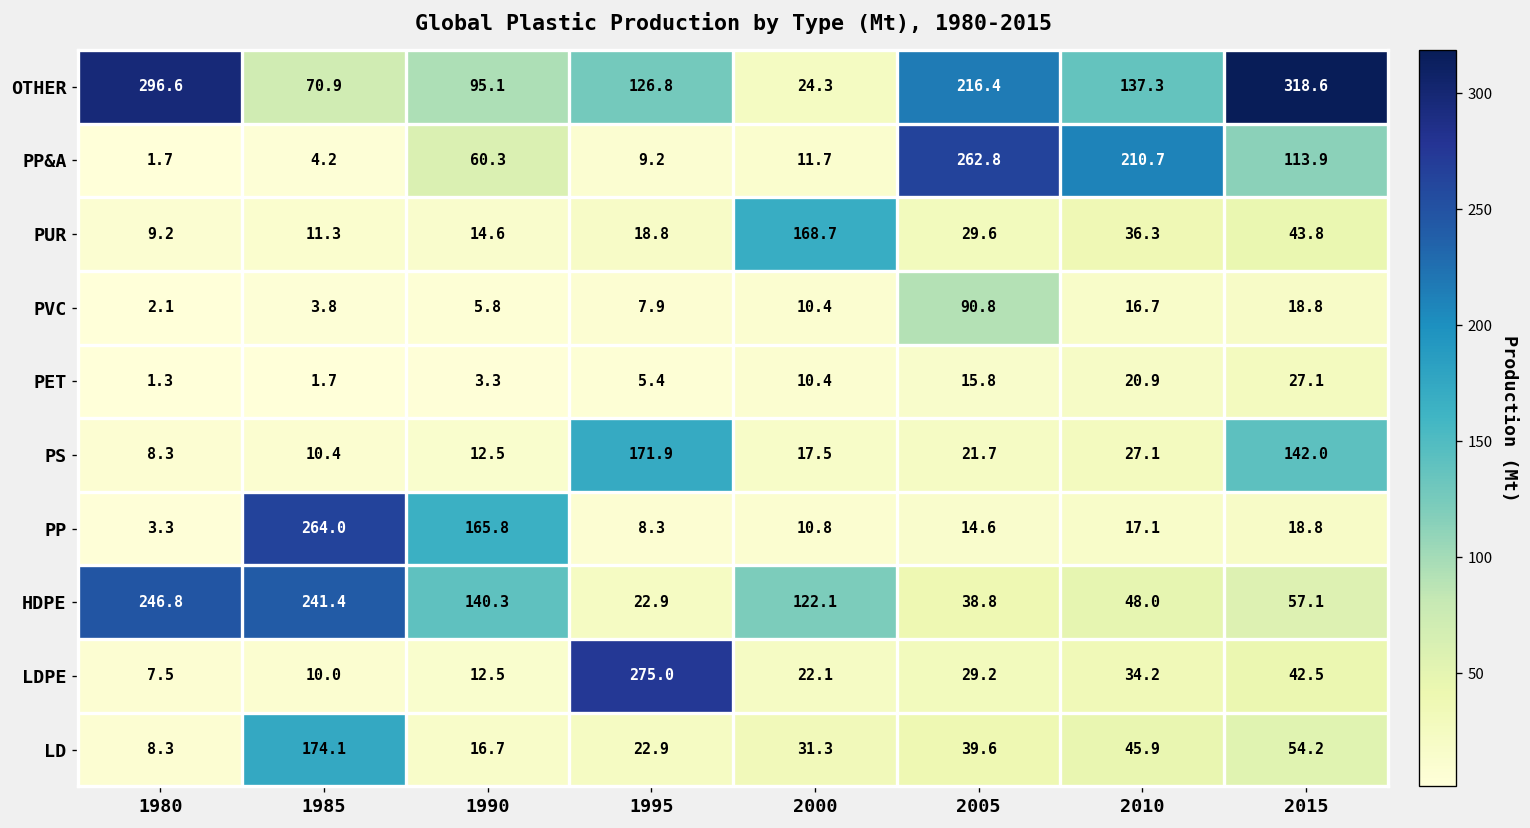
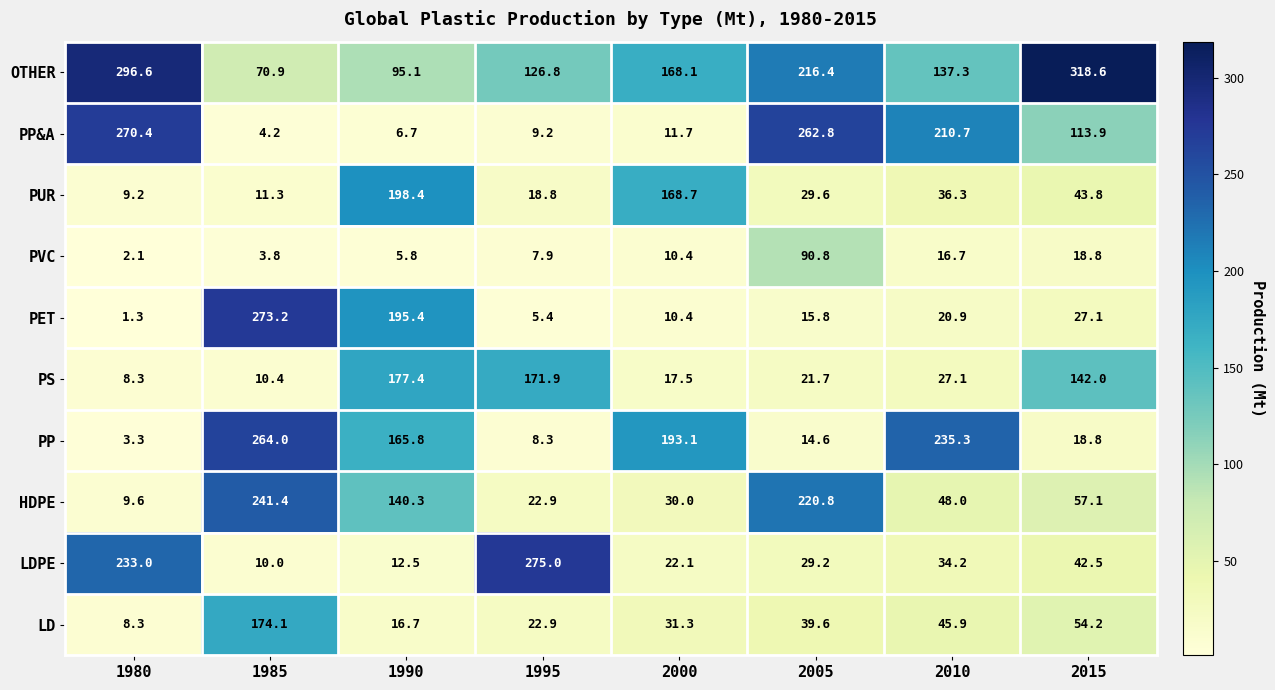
  {
    "OTHER": {
      "1980": 296.6,
      "1985": 70.9,
      "1990": 95.1,
      "1995": 126.8,
-     "2000": 24.3,
+     "2000": 168.1,
      "2005": 216.4,
      "2010": 137.3,
      "2015": 318.6
    },
    "PP&A": {
-     "1980": 1.7,
+     "1980": 270.4,
      "1985": 4.2,
-     "1990": 60.3,
+     "1990": 6.7,
      "1995": 9.2,
      "2000": 11.7,
      "2005": 262.8,
      "2010": 210.7,
      "2015": 113.9
    },
    "PUR": {
      "1980": 9.2,
      "1985": 11.3,
-     "1990": 14.6,
+     "1990": 198.4,
      "1995": 18.8,
      "2000": 168.7,
      "2005": 29.6,
      "2010": 36.3,
      "2015": 43.8
    },
    "PVC": {
      "1980": 2.1,
      "1985": 3.8,
      "1990": 5.8,
      "1995": 7.9,
      "2000": 10.4,
      "2005": 90.8,
      "2010": 16.7,
      "2015": 18.8
    },
    "PET": {
      "1980": 1.3,
-     "1985": 1.7,
-     "1990": 3.3,
+     "1985": 273.2,
+     "1990": 195.4,
      "1995": 5.4,
      "2000": 10.4,
      "2005": 15.8,
      "2010": 20.9,
      "2015": 27.1
    },
    "PS": {
      "1980": 8.3,
      "1985": 10.4,
-     "1990": 12.5,
+     "1990": 177.4,
      "1995": 171.9,
      "2000": 17.5,
      "2005": 21.7,
      "2010": 27.1,
      "2015": 142.0
    },
    "PP": {
      "1980": 3.3,
      "1985": 264.0,
      "1990": 165.8,
      "1995": 8.3,
-     "2000": 10.8,
+     "2000": 193.1,
      "2005": 14.6,
-     "2010": 17.1,
+     "2010": 235.3,
      "2015": 18.8
    },
    "HDPE": {
-     "1980": 246.8,
+     "1980": 9.6,
      "1985": 241.4,
      "1990": 140.3,
      "1995": 22.9,
-     "2000": 122.1,
-     "2005": 38.8,
+     "2000": 30.0,
+     "2005": 220.8,
      "2010": 48.0,
      "2015": 57.1
    },
    "LDPE": {
-     "1980": 7.5,
+     "1980": 233.0,
      "1985": 10.0,
      "1990": 12.5,
      "1995": 275.0,
      "2000": 22.1,
      "2005": 29.2,
      "2010": 34.2,
      "2015": 42.5
    },
    "LD": {
      "1980": 8.3,
      "1985": 174.1,
      "1990": 16.7,
      "1995": 22.9,
      "2000": 31.3,
      "2005": 39.6,
      "2010": 45.9,
      "2015": 54.2
    }
  }
